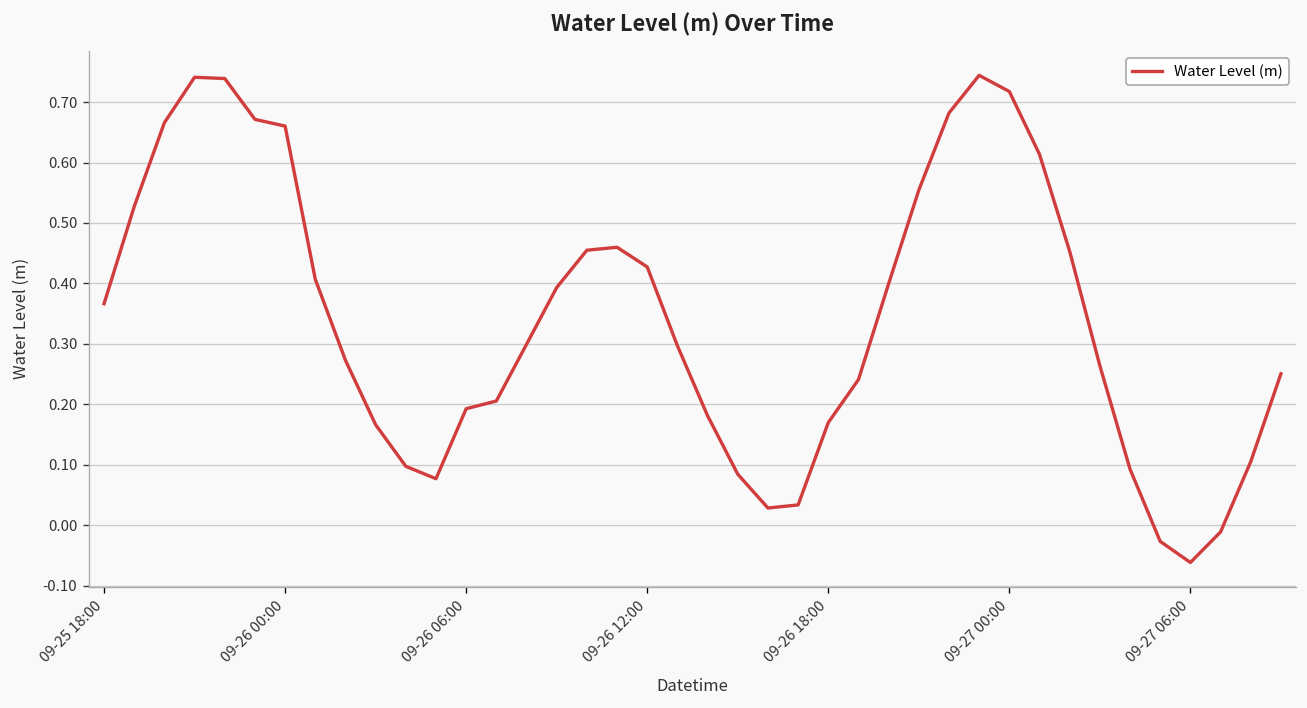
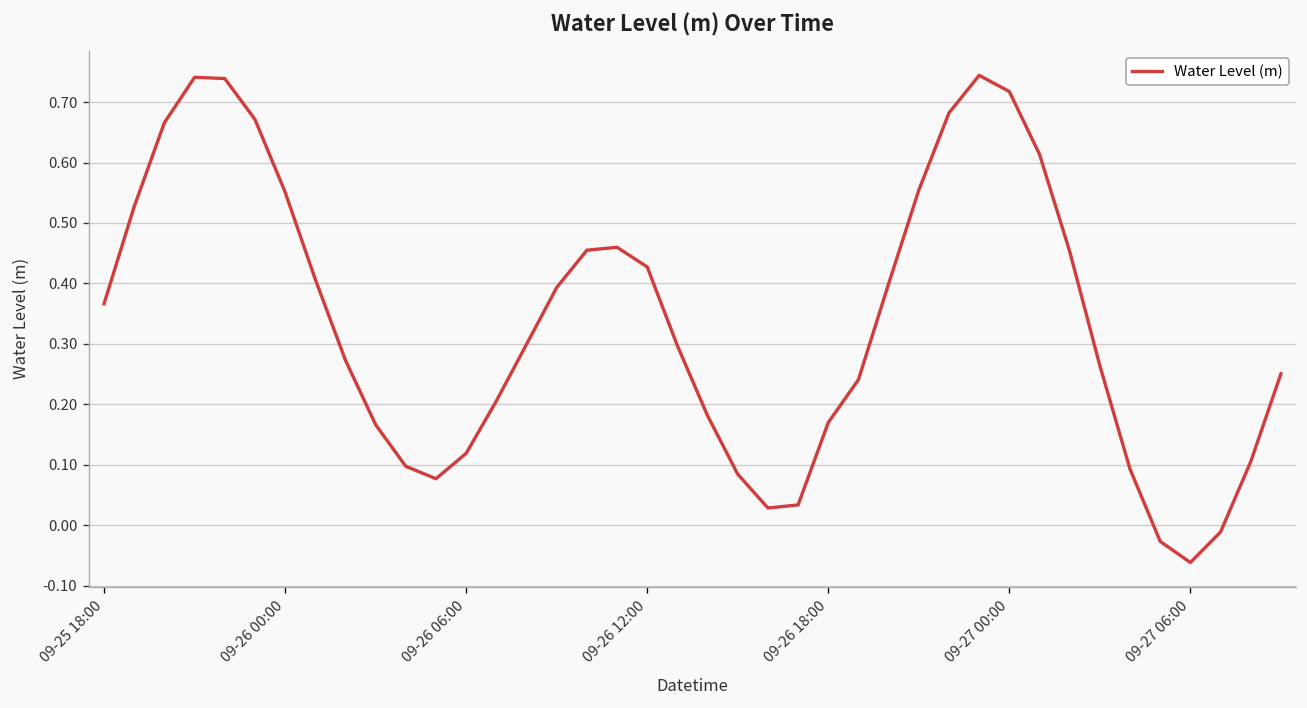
  {
    "09-25 18:00": 0.37,
-   "09-26 00:00": 0.66,
-   "09-26 06:00": 0.19,
+   "09-26 00:00": 0.55,
+   "09-26 06:00": 0.12,
    "09-26 12:00": 0.43,
    "09-26 18:00": 0.17,
    "09-27 00:00": 0.72,
    "09-27 06:00": -0.06
  }
